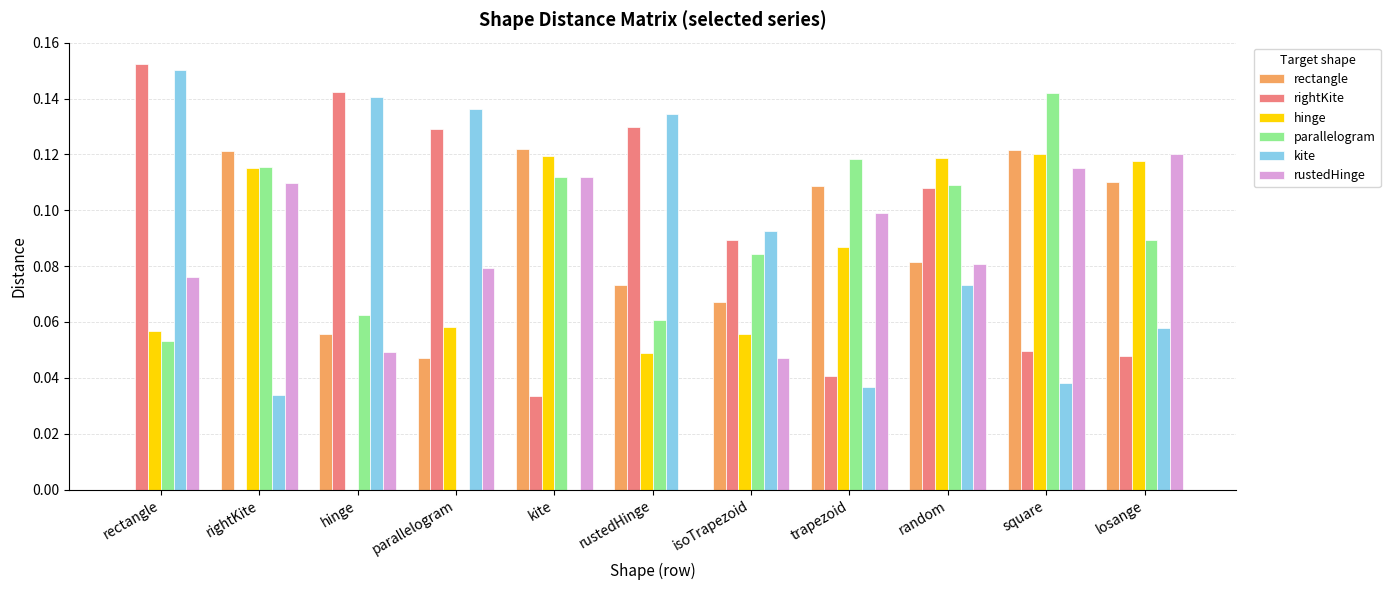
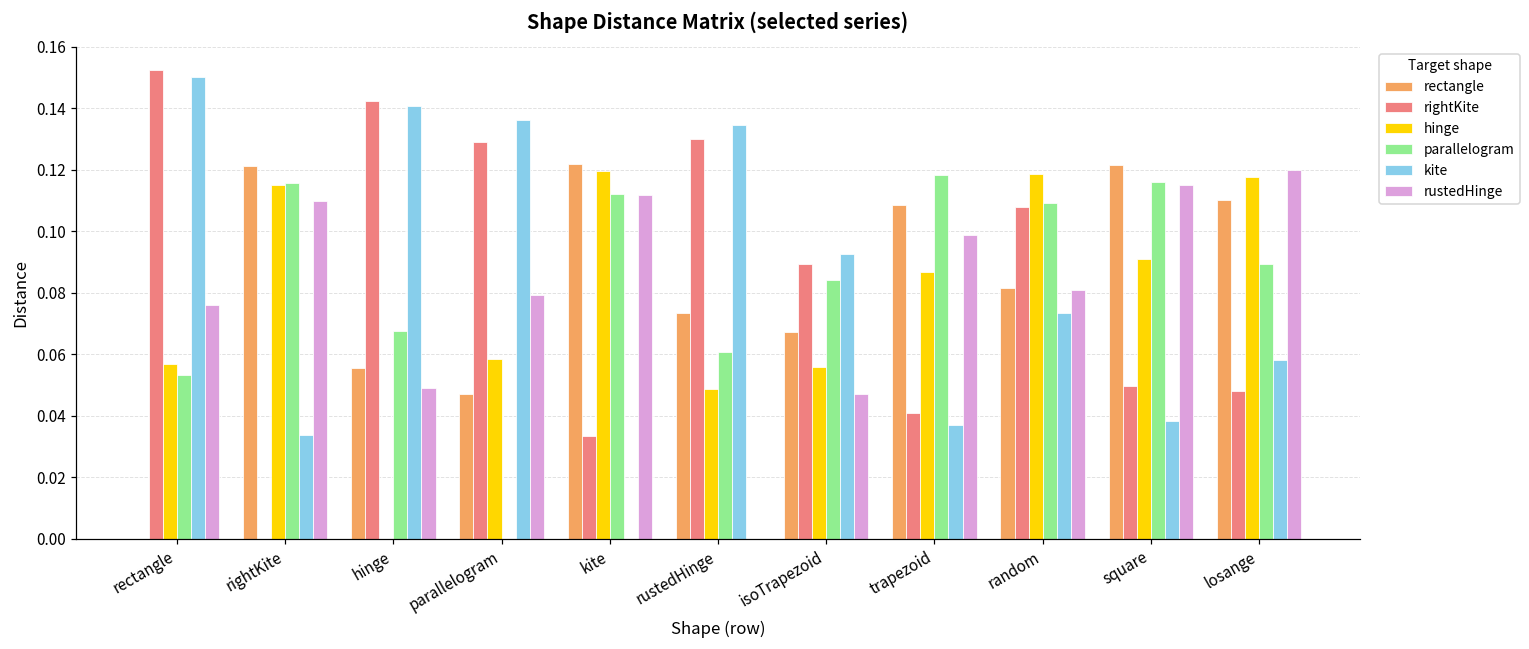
  {
    "hinge": {
      "rectangle": 0.057,
      "rightKite": 0.115,
      "hinge": 0.000,
      "parallelogram": 0.058,
      "kite": 0.120,
      "rustedHinge": 0.049,
      "isoTrapezoid": 0.056,
      "trapezoid": 0.087,
      "random": 0.119,
-     "square": 0.120,
+     "square": 0.091,
      "losange": 0.118
    },
    "parallelogram": {
      "rectangle": 0.053,
      "rightKite": 0.116,
-     "hinge": 0.062,
+     "hinge": 0.067,
      "parallelogram": 0.000,
      "kite": 0.112,
      "rustedHinge": 0.061,
      "isoTrapezoid": 0.084,
      "trapezoid": 0.118,
      "random": 0.109,
-     "square": 0.142,
+     "square": 0.116,
      "losange": 0.089
    },
    "kite": {
      "rectangle": 0.150,
      "rightKite": 0.034,
      "hinge": 0.141,
      "parallelogram": 0.136,
      "kite": 0.000,
      "rustedHinge": 0.135,
      "isoTrapezoid": 0.093,
      "trapezoid": 0.037,
      "random": 0.073,
      "square": 0.038,
      "losange": 0.058
    },
    "rustedHinge": {
      "rectangle": 0.076,
      "rightKite": 0.110,
      "hinge": 0.049,
      "parallelogram": 0.079,
      "kite": 0.112,
      "rustedHinge": 0.000,
      "isoTrapezoid": 0.047,
      "trapezoid": 0.099,
      "random": 0.081,
      "square": 0.115,
      "losange": 0.120
    }
  }
